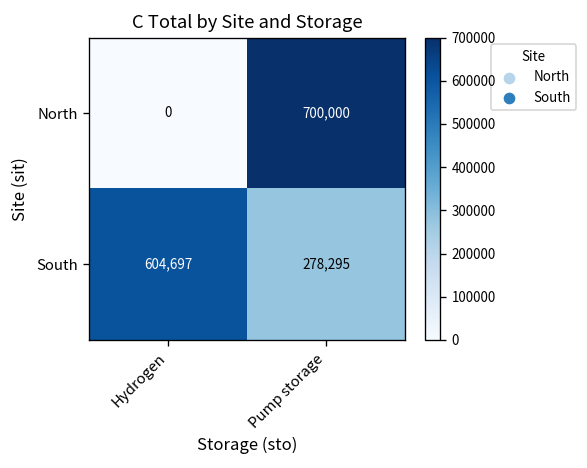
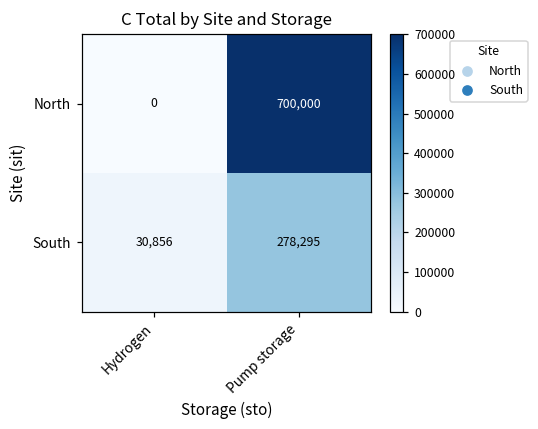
  {
    "North": {
      "Hydrogen": "0",
      "Pump storage": "700,000"
    },
    "South": {
-     "Hydrogen": "604,697",
+     "Hydrogen": "30,856",
      "Pump storage": "278,295"
    }
  }
